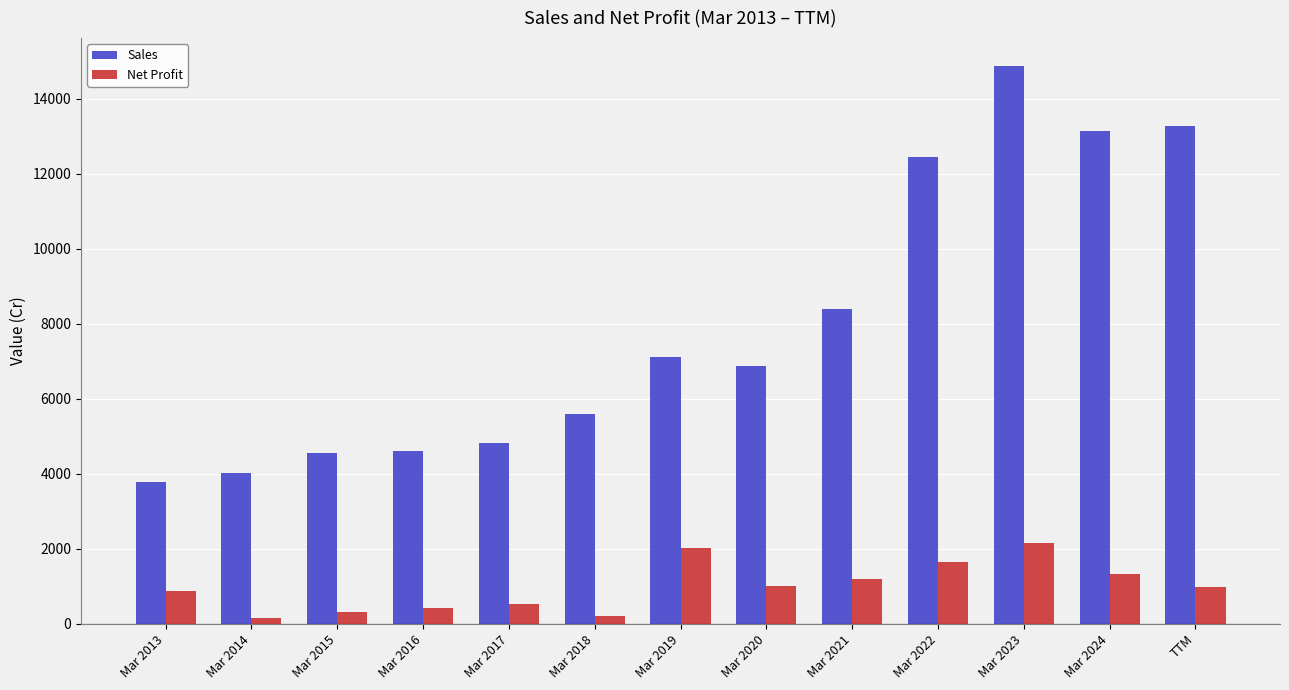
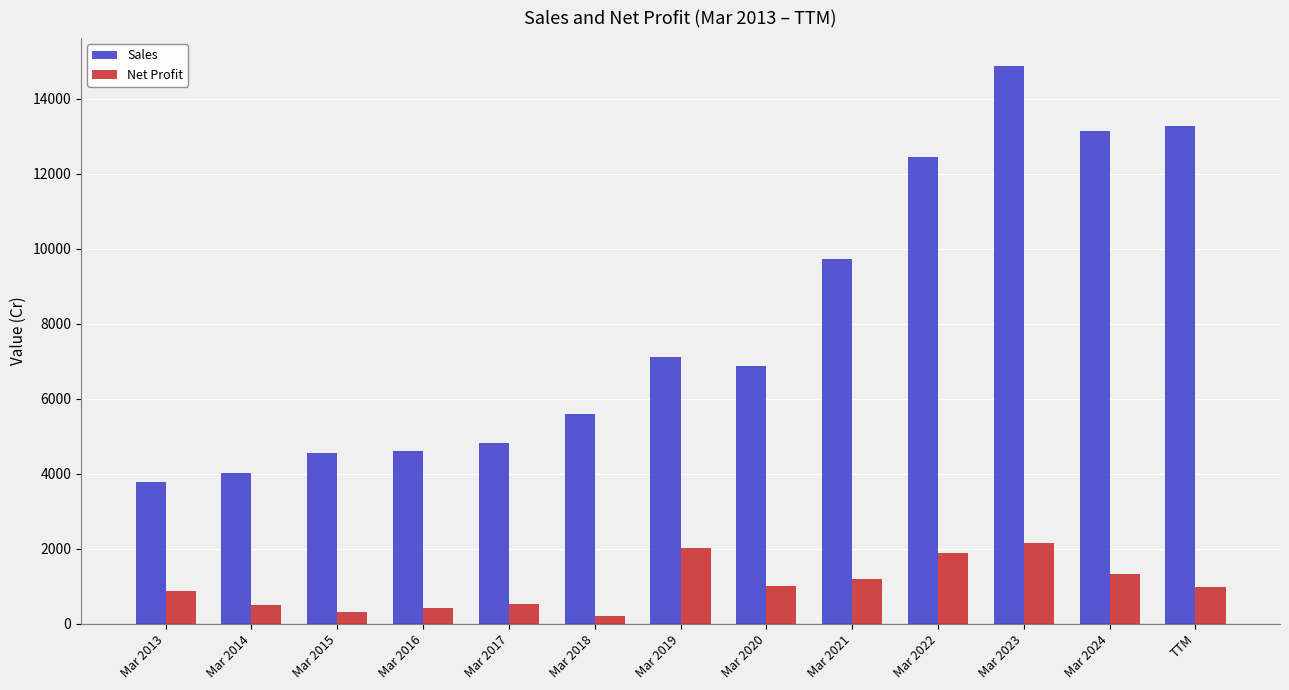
  {
    "Sales": {
      "Mar 2013": 3800,
      "Mar 2014": 4000,
      "Mar 2015": 4500,
      "Mar 2016": 4600,
      "Mar 2017": 4800,
      "Mar 2018": 5600,
      "Mar 2019": 7100,
      "Mar 2020": 6900,
-     "Mar 2021": 8400,
+     "Mar 2021": 9700,
      "Mar 2022": 12400,
      "Mar 2023": 14900,
      "Mar 2024": 13100,
      "TTM": 13300
    },
    "Net Profit": {
      "Mar 2013": 900,
-     "Mar 2014": 200,
+     "Mar 2014": 500,
      "Mar 2015": 300,
      "Mar 2016": 400,
      "Mar 2017": 500,
      "Mar 2018": 200,
      "Mar 2019": 2000,
      "Mar 2020": 1000,
      "Mar 2021": 1200,
-     "Mar 2022": 1600,
+     "Mar 2022": 1900,
      "Mar 2023": 2200,
      "Mar 2024": 1300,
      "TTM": 1000
    }
  }
